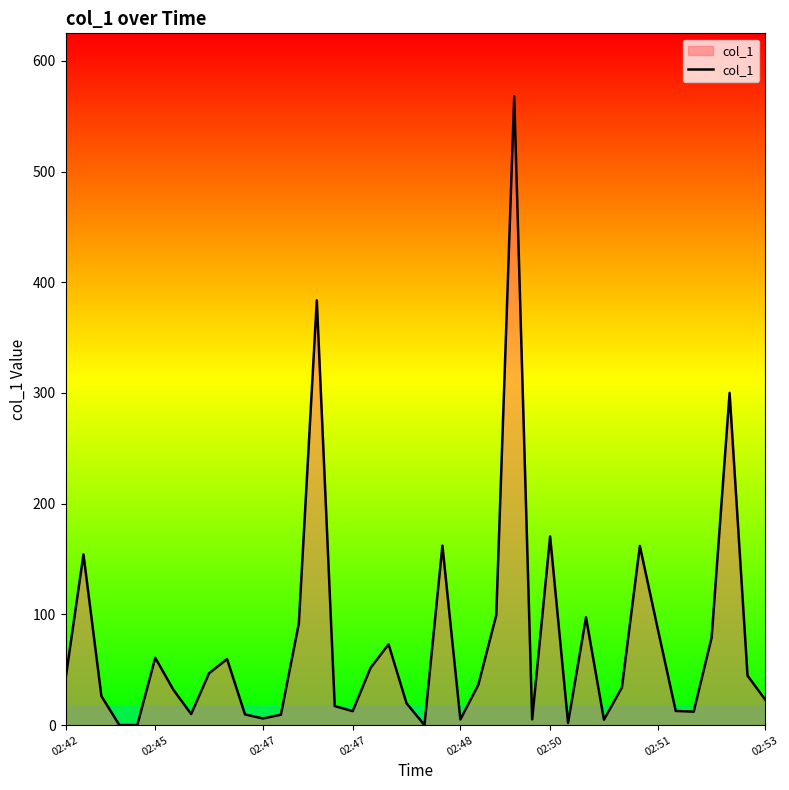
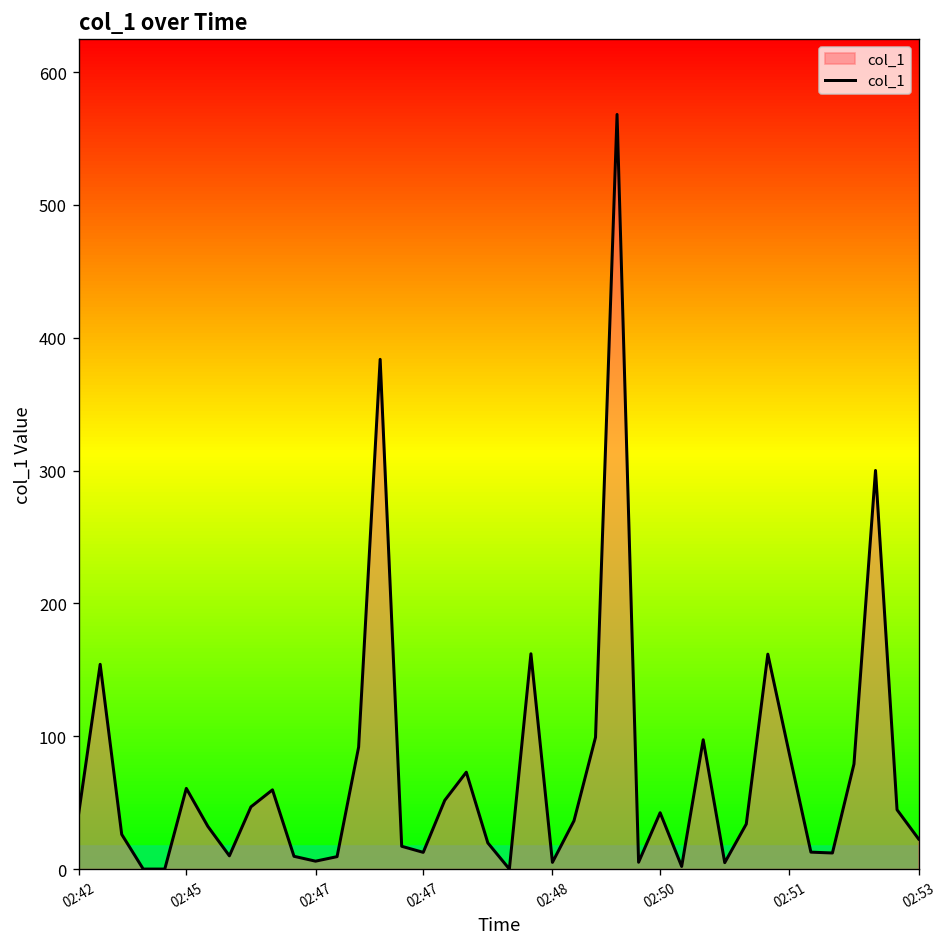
  {
    "02:42": 42,
    "02:45": 61,
-   "02:50": 170,
+   "02:50": 42,
    "02:51": 87,
    "02:53": 23
  }
